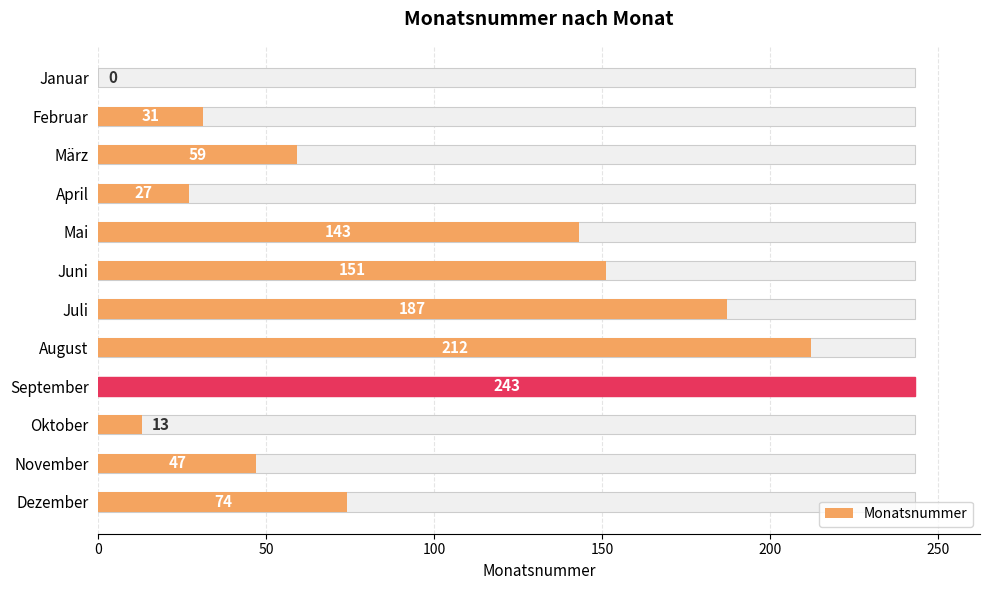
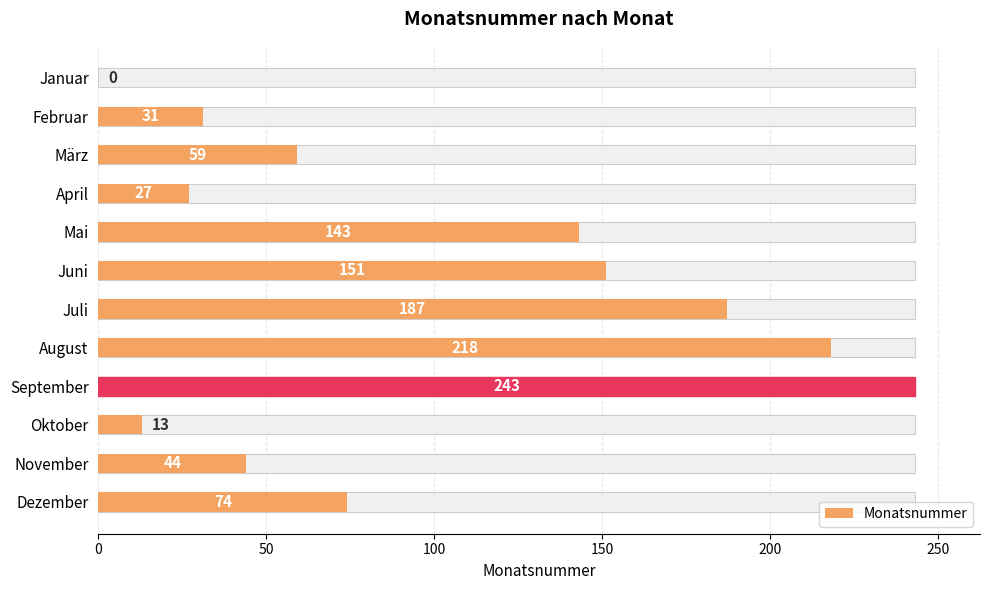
  {
    "Monatsnummer": {
      "Januar": 0,
-     "August": 212,
+     "August": 218,
      "September": 243,
-     "November": 47
+     "November": 44
    }
  }
